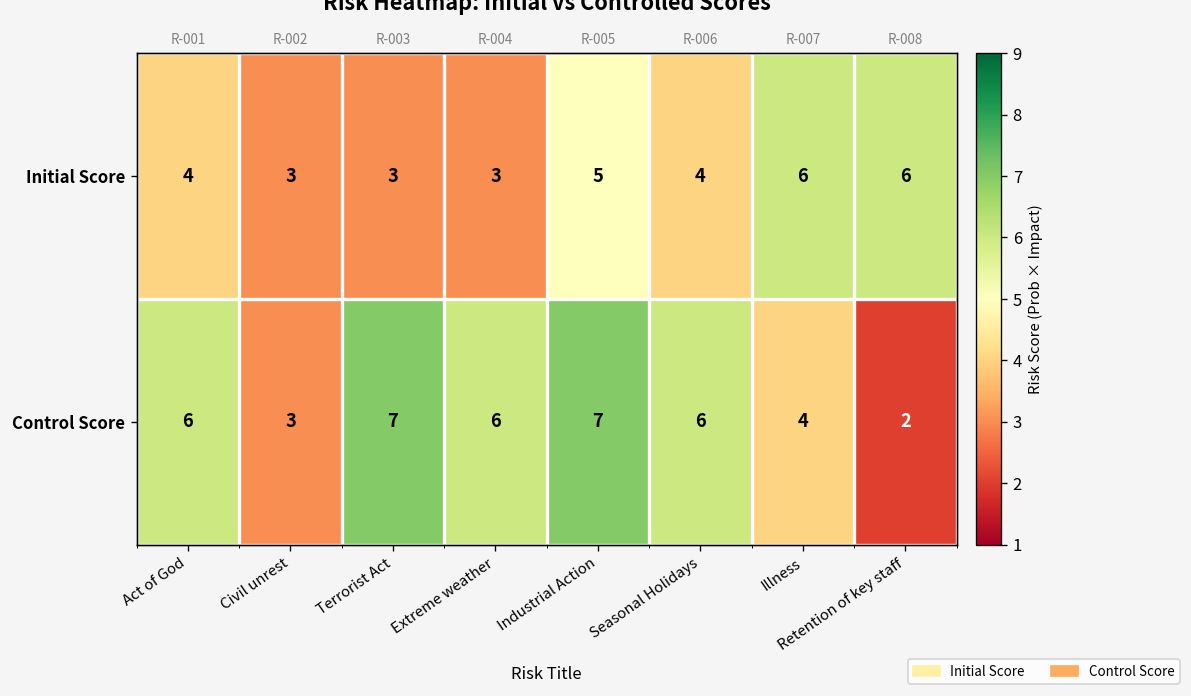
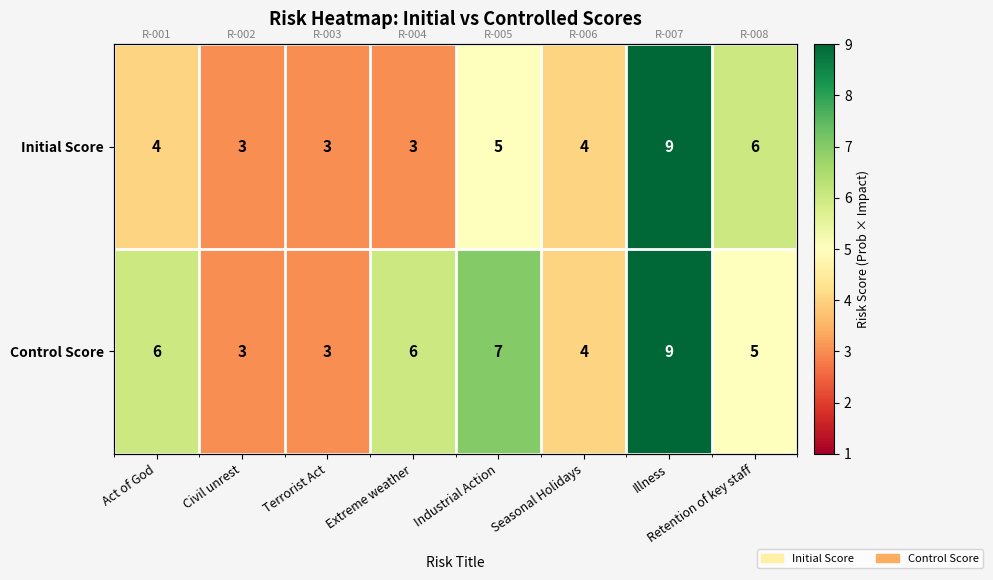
  {
    "Initial Score": {
      "Act of God": 4,
      "Civil unrest": 3,
      "Terrorist Act": 3,
      "Extreme weather": 3,
      "Industrial Action": 5,
      "Seasonal Holidays": 4,
-     "Illness": 6,
+     "Illness": 9,
      "Retention of key staff": 6
    },
    "Control Score": {
      "Act of God": 6,
      "Civil unrest": 3,
-     "Terrorist Act": 7,
+     "Terrorist Act": 3,
      "Extreme weather": 6,
      "Industrial Action": 7,
-     "Seasonal Holidays": 6,
-     "Illness": 4,
-     "Retention of key staff": 2
+     "Seasonal Holidays": 4,
+     "Illness": 9,
+     "Retention of key staff": 5
    }
  }
